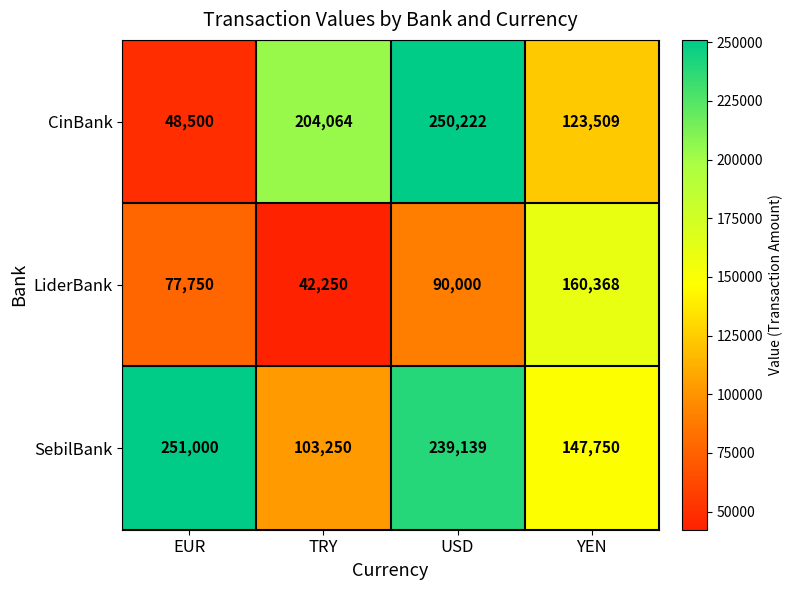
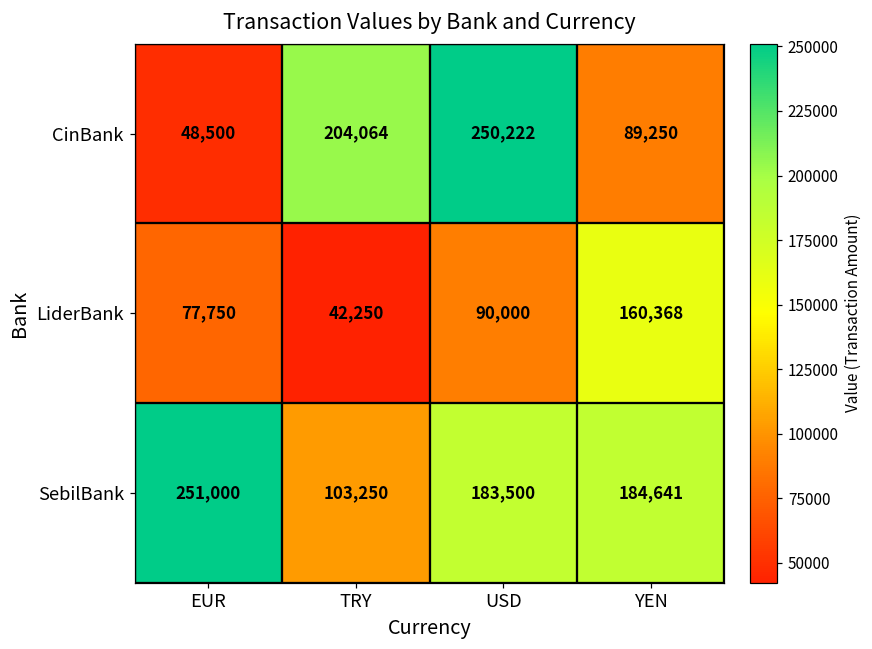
  {
    "CinBank": {
      "EUR": "48,500",
      "TRY": "204,064",
      "USD": "250,222",
-     "YEN": "123,509"
+     "YEN": "89,250"
    },
    "LiderBank": {
      "EUR": "77,750",
      "TRY": "42,250",
      "USD": "90,000",
      "YEN": "160,368"
    },
    "SebilBank": {
      "EUR": "251,000",
      "TRY": "103,250",
-     "USD": "239,139",
-     "YEN": "147,750"
+     "USD": "183,500",
+     "YEN": "184,641"
    }
  }
